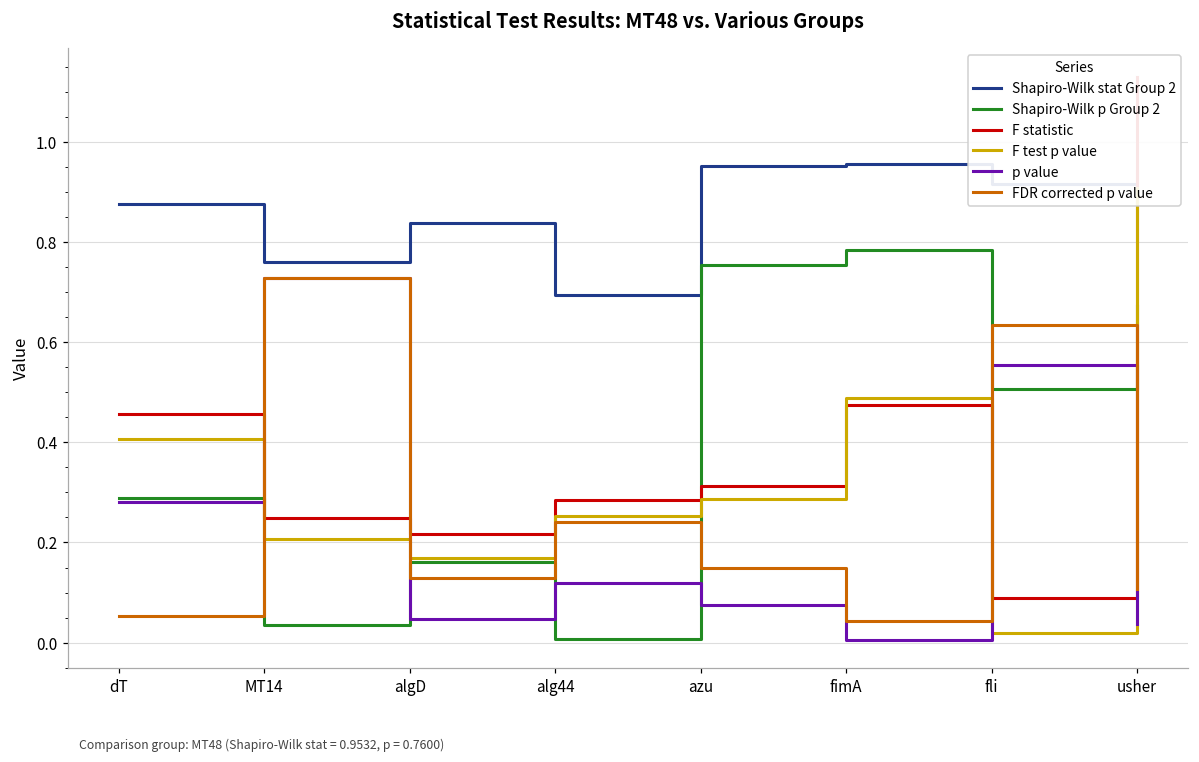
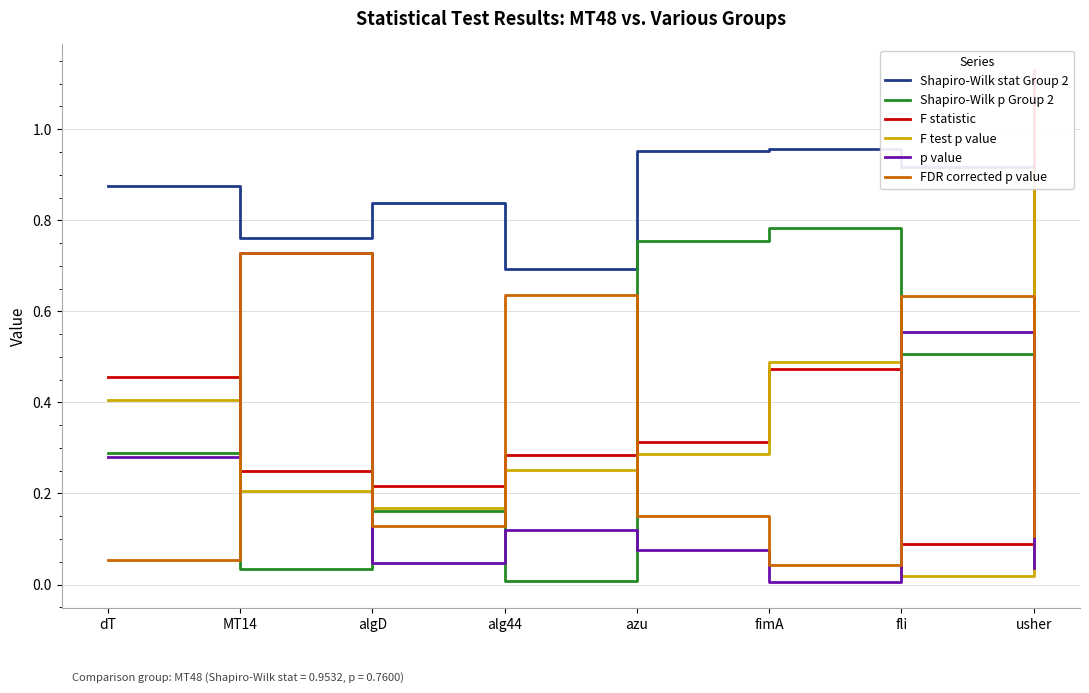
  {
    "Shapiro-Wilk stat Group 2": {
      "dT": 0.88,
      "MT14": 0.76,
      "algD": 0.84,
      "alg44": 0.69,
      "azu": 0.95,
      "fimA": 0.96
    },
    "Shapiro-Wilk p Group 2": {
      "dT": 0.29,
      "MT14": 0.03,
      "algD": 0.16,
      "alg44": 0.01,
      "azu": 0.75,
      "fimA": 0.78,
      "fli": 0.51,
      "usher": 0.67
    },
    "F statistic": {
      "dT": 0.46,
      "MT14": 0.25,
      "algD": 0.22,
      "alg44": 0.29,
      "azu": 0.31,
      "fimA": 0.47,
      "fli": 0.09
    },
    "F test p value": {
      "dT": 0.41,
      "MT14": 0.21,
      "algD": 0.17,
      "alg44": 0.25,
      "azu": 0.29,
      "fimA": 0.49,
      "fli": 0.02
    },
    "p value": {
      "dT": 0.28,
      "algD": 0.05,
      "alg44": 0.12,
      "azu": 0.07,
      "fimA": 0.01,
      "fli": 0.55,
      "usher": 0.04
    },
    "FDR corrected p value": {
      "dT": 0.05,
      "algD": 0.13,
-     "alg44": 0.24,
+     "alg44": 0.64,
      "azu": 0.15,
      "fimA": 0.04,
      "fli": 0.63,
      "usher": 0.11
    }
  }
